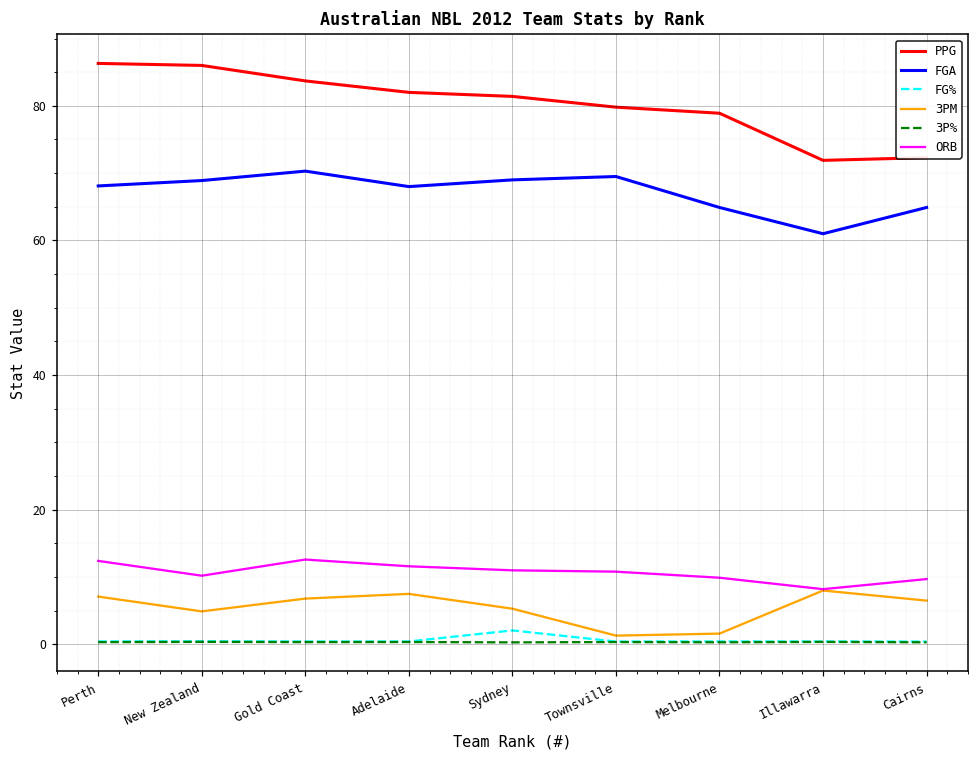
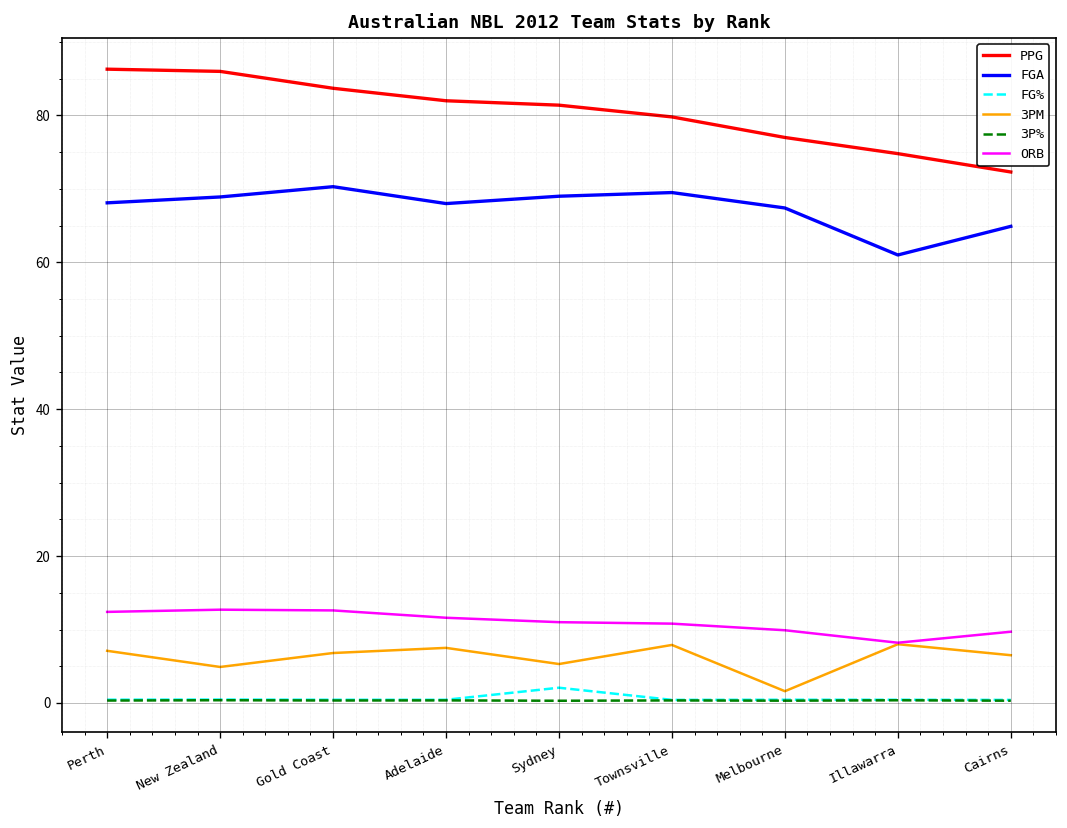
  {
    "PPG": {
      "Perth": 86,
      "New Zealand": 86,
      "Gold Coast": 84,
      "Adelaide": 82,
      "Sydney": 81,
      "Townsville": 80,
-     "Melbourne": 79,
-     "Illawarra": 72,
+     "Melbourne": 77,
+     "Illawarra": 75,
      "Cairns": 72
    },
    "FGA": {
      "Perth": 68,
      "New Zealand": 69,
      "Gold Coast": 70,
      "Adelaide": 68,
      "Sydney": 69,
      "Townsville": 70,
-     "Melbourne": 65,
+     "Melbourne": 67,
      "Illawarra": 61,
      "Cairns": 65
    },
    "FG%": {
      "Sydney": 2
    },
    "3PM": {
      "Perth": 7,
      "New Zealand": 5,
      "Gold Coast": 7,
      "Adelaide": 8,
      "Sydney": 5,
-     "Townsville": 1,
+     "Townsville": 8,
      "Melbourne": 2,
      "Cairns": 7
    },
    "3P%": {
      "Sydney": 0
    },
    "ORB": {
      "Perth": 12,
-     "New Zealand": 10,
+     "New Zealand": 13,
      "Gold Coast": 13,
      "Adelaide": 12,
      "Sydney": 11,
      "Townsville": 11,
      "Melbourne": 10,
      "Cairns": 10
    }
  }
